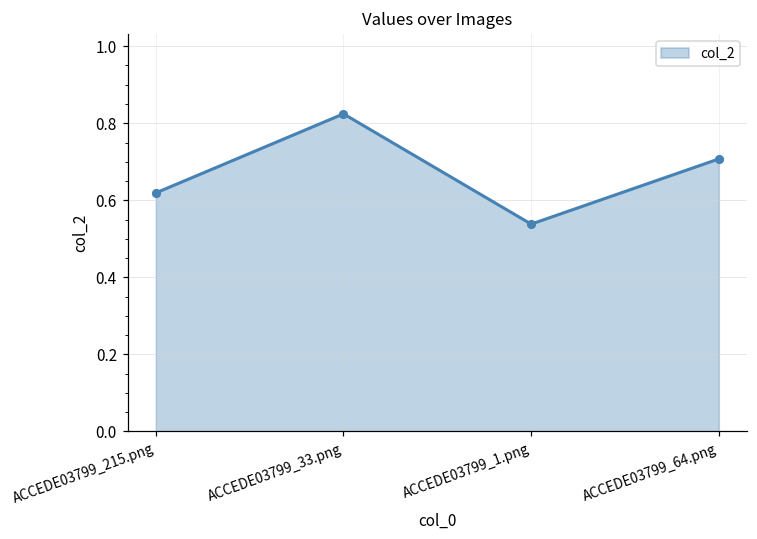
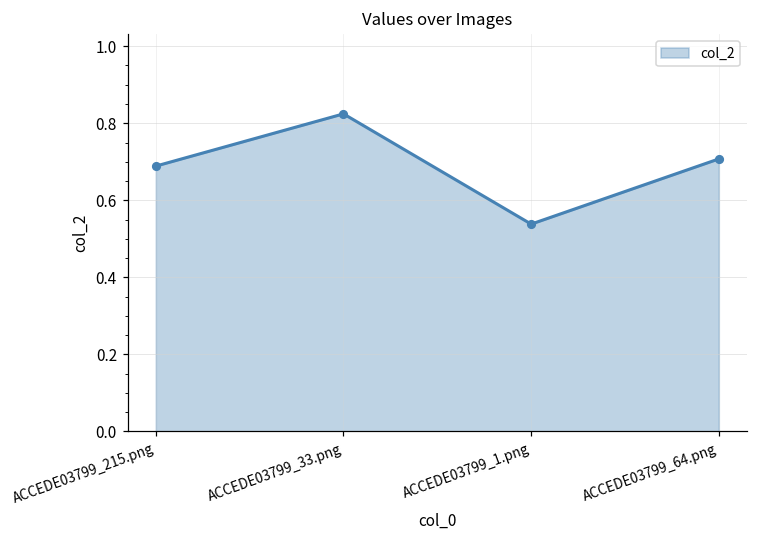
  {
-   "ACCEDE03799_215.png": 0.62,
+   "ACCEDE03799_215.png": 0.69,
    "ACCEDE03799_33.png": 0.82,
    "ACCEDE03799_1.png": 0.54,
    "ACCEDE03799_64.png": 0.71
  }
